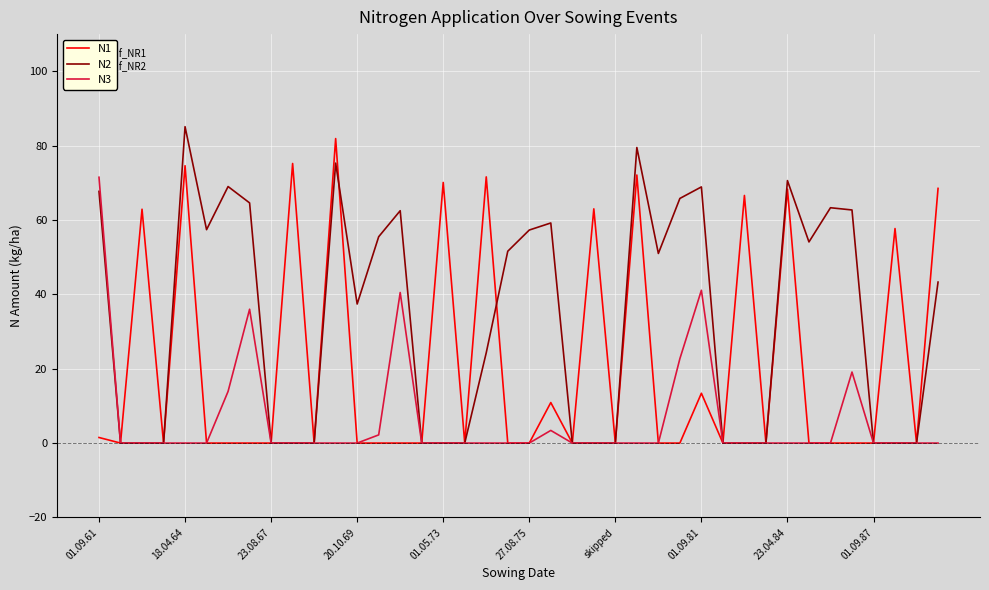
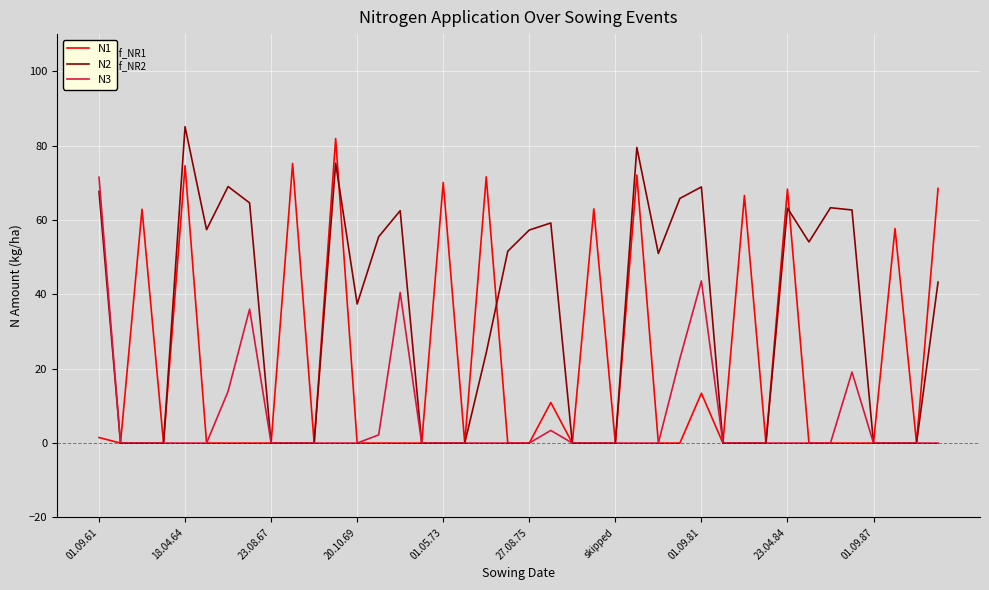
  {
    "N1": {
      "01.09.61": 2,
      "18.04.64": 75,
      "01.05.73": 70,
      "01.09.81": 13,
      "23.04.84": 68
    },
    "N2": {
      "01.09.61": 68,
      "18.04.64": 85,
      "20.10.69": 37,
      "27.08.75": 57,
      "01.09.81": 69,
-     "23.04.84": 71
+     "23.04.84": 63
    },
    "N3": {
      "01.09.61": 72,
      "18.04.64": 0,
-     "01.09.81": 41,
+     "01.09.81": 44,
      "23.04.84": 0
    }
  }
